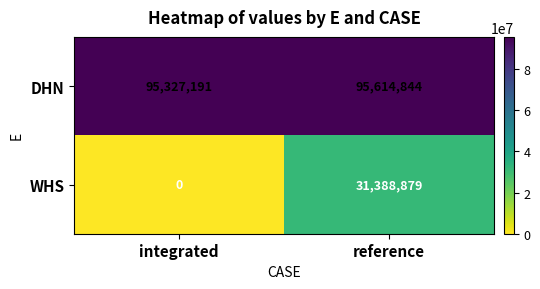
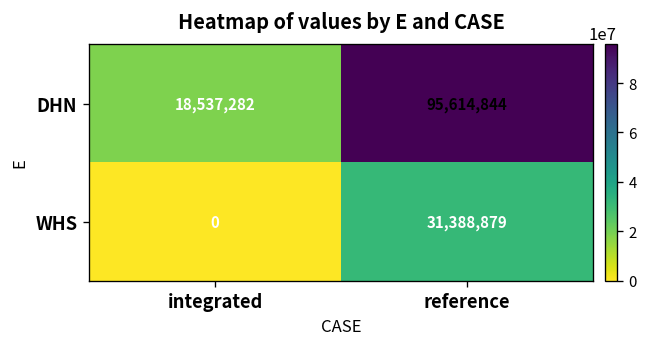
  {
    "DHN": {
-     "integrated": "95,327,191",
+     "integrated": "18,537,282",
      "reference": "95,614,844"
    },
    "WHS": {
      "integrated": "0",
      "reference": "31,388,879"
    }
  }
